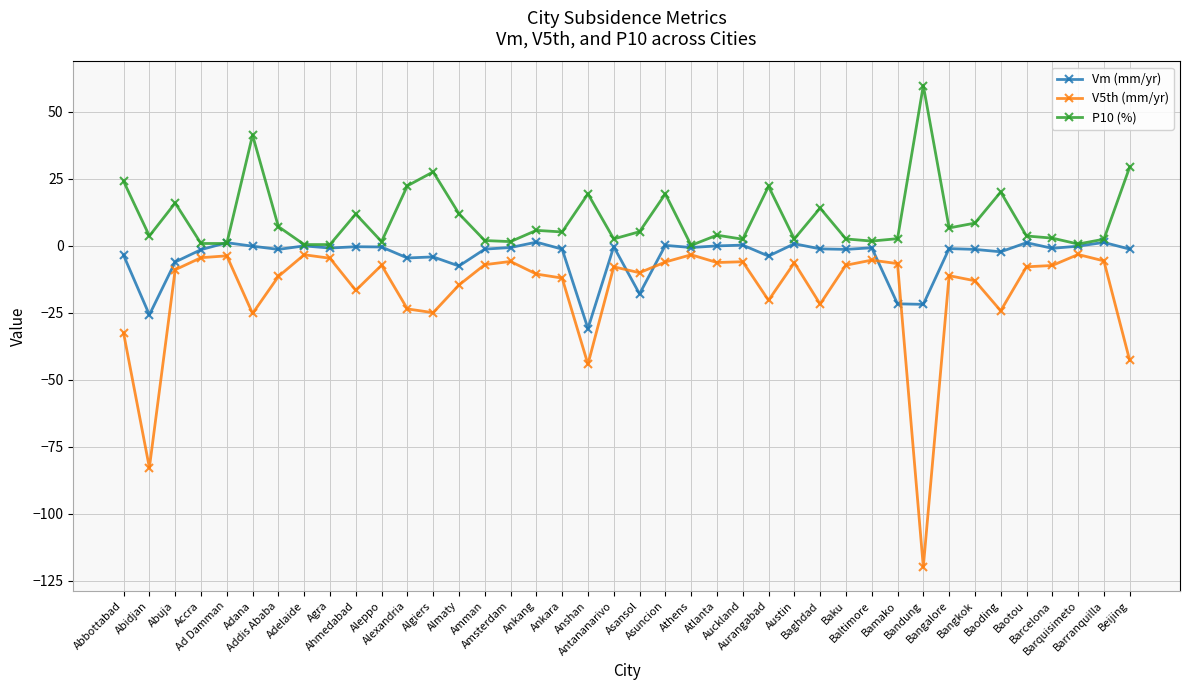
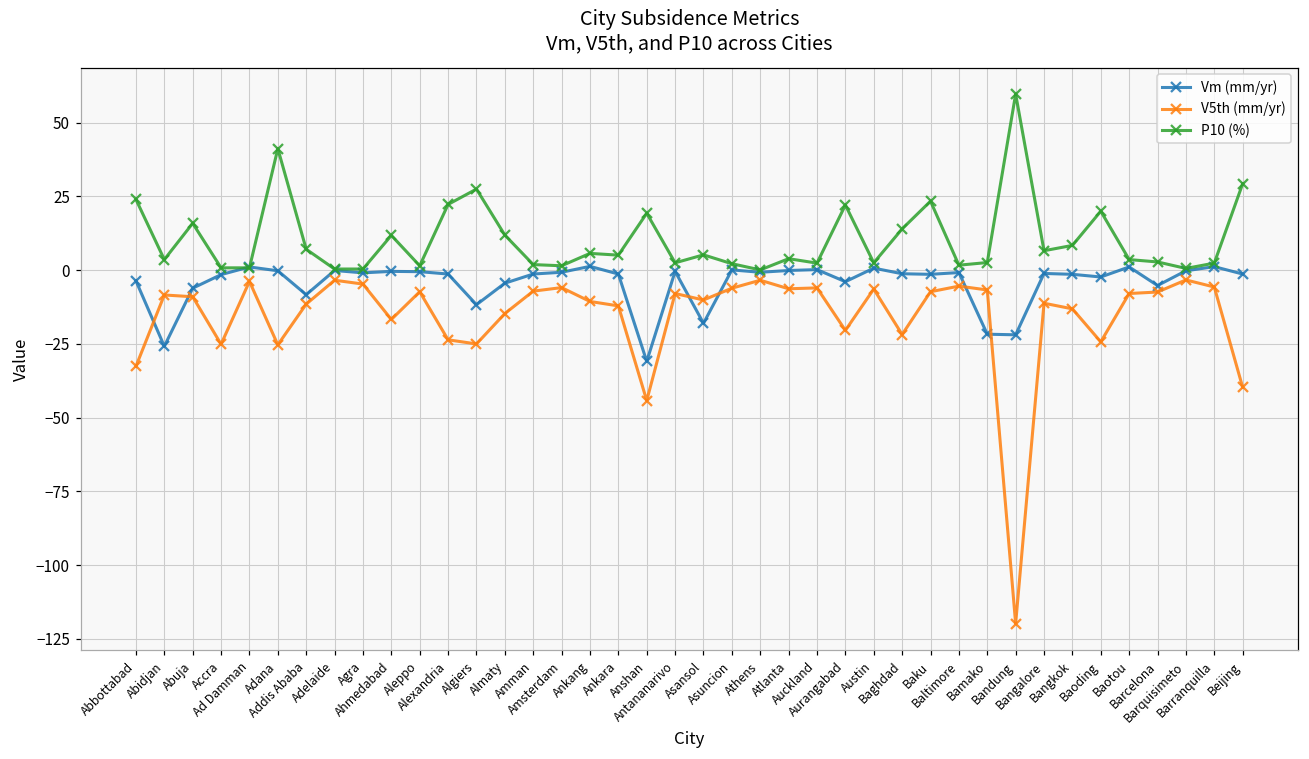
  {
    "Vm (mm/yr)": {
      "Abbottabad": -4,
      "Abidjan": -26,
      "Abuja": -6,
      "Accra": -2,
      "Adana": 0,
-     "Addis Ababa": -1,
+     "Addis Ababa": -8,
      "Agra": -1,
      "Ahmedabad": 0,
      "Aleppo": -1,
-     "Alexandria": -5,
-     "Algiers": -4,
-     "Almaty": -8,
+     "Alexandria": -1,
+     "Algiers": -12,
+     "Almaty": -4,
      "Amman": -1,
      "Amsterdam": -1,
      "Ankang": 1,
      "Ankara": -1,
      "Anshan": -31,
      "Antananarivo": 0,
      "Asansol": -18,
      "Asuncion": 0,
      "Atlanta": 0,
      "Auckland": 0,
      "Aurangabad": -4,
      "Austin": 1,
      "Baghdad": -1,
      "Baku": -1,
      "Baltimore": -1,
      "Bamako": -22,
      "Bandung": -22,
      "Bangalore": -1,
      "Bangkok": -1,
      "Baoding": -2,
      "Baotou": 1,
-     "Barcelona": -1,
+     "Barcelona": -5,
      "Barranquilla": 1,
      "Beijing": -1
    },
    "V5th (mm/yr)": {
      "Abbottabad": -33,
-     "Abidjan": -83,
+     "Abidjan": -8,
      "Abuja": -9,
-     "Accra": -5,
+     "Accra": -25,
      "Ad Damman": -4,
      "Adana": -25,
      "Addis Ababa": -12,
      "Adelaide": -3,
      "Agra": -5,
      "Ahmedabad": -17,
      "Aleppo": -7,
      "Alexandria": -24,
      "Algiers": -25,
      "Almaty": -15,
      "Amman": -7,
      "Amsterdam": -6,
      "Ankang": -11,
      "Ankara": -12,
      "Anshan": -44,
      "Antananarivo": -8,
      "Asansol": -10,
      "Asuncion": -6,
      "Athens": -3,
      "Atlanta": -6,
      "Auckland": -6,
      "Aurangabad": -20,
      "Austin": -6,
      "Baghdad": -22,
      "Baku": -7,
      "Baltimore": -5,
      "Bamako": -7,
      "Bandung": -120,
      "Bangalore": -11,
      "Bangkok": -13,
      "Baoding": -24,
      "Baotou": -8,
      "Barcelona": -7,
      "Barquisimeto": -3,
      "Barranquilla": -6,
-     "Beijing": -43
+     "Beijing": -40
    },
    "P10 (%)": {
      "Abbottabad": 24,
      "Abidjan": 4,
      "Abuja": 16,
      "Accra": 1,
      "Adana": 41,
      "Addis Ababa": 7,
      "Agra": 0,
      "Ahmedabad": 12,
      "Aleppo": 2,
      "Alexandria": 22,
      "Algiers": 28,
      "Almaty": 12,
      "Amman": 2,
      "Amsterdam": 2,
      "Ankang": 6,
      "Ankara": 5,
      "Anshan": 19,
      "Antananarivo": 3,
      "Asansol": 5,
-     "Asuncion": 19,
+     "Asuncion": 2,
      "Atlanta": 4,
      "Auckland": 2,
      "Aurangabad": 22,
      "Austin": 3,
      "Baghdad": 14,
-     "Baku": 3,
+     "Baku": 23,
      "Baltimore": 2,
      "Bamako": 3,
      "Bandung": 60,
      "Bangalore": 7,
      "Bangkok": 8,
      "Baoding": 20,
      "Baotou": 4,
      "Barcelona": 3,
      "Barranquilla": 2,
      "Beijing": 29
    }
  }
